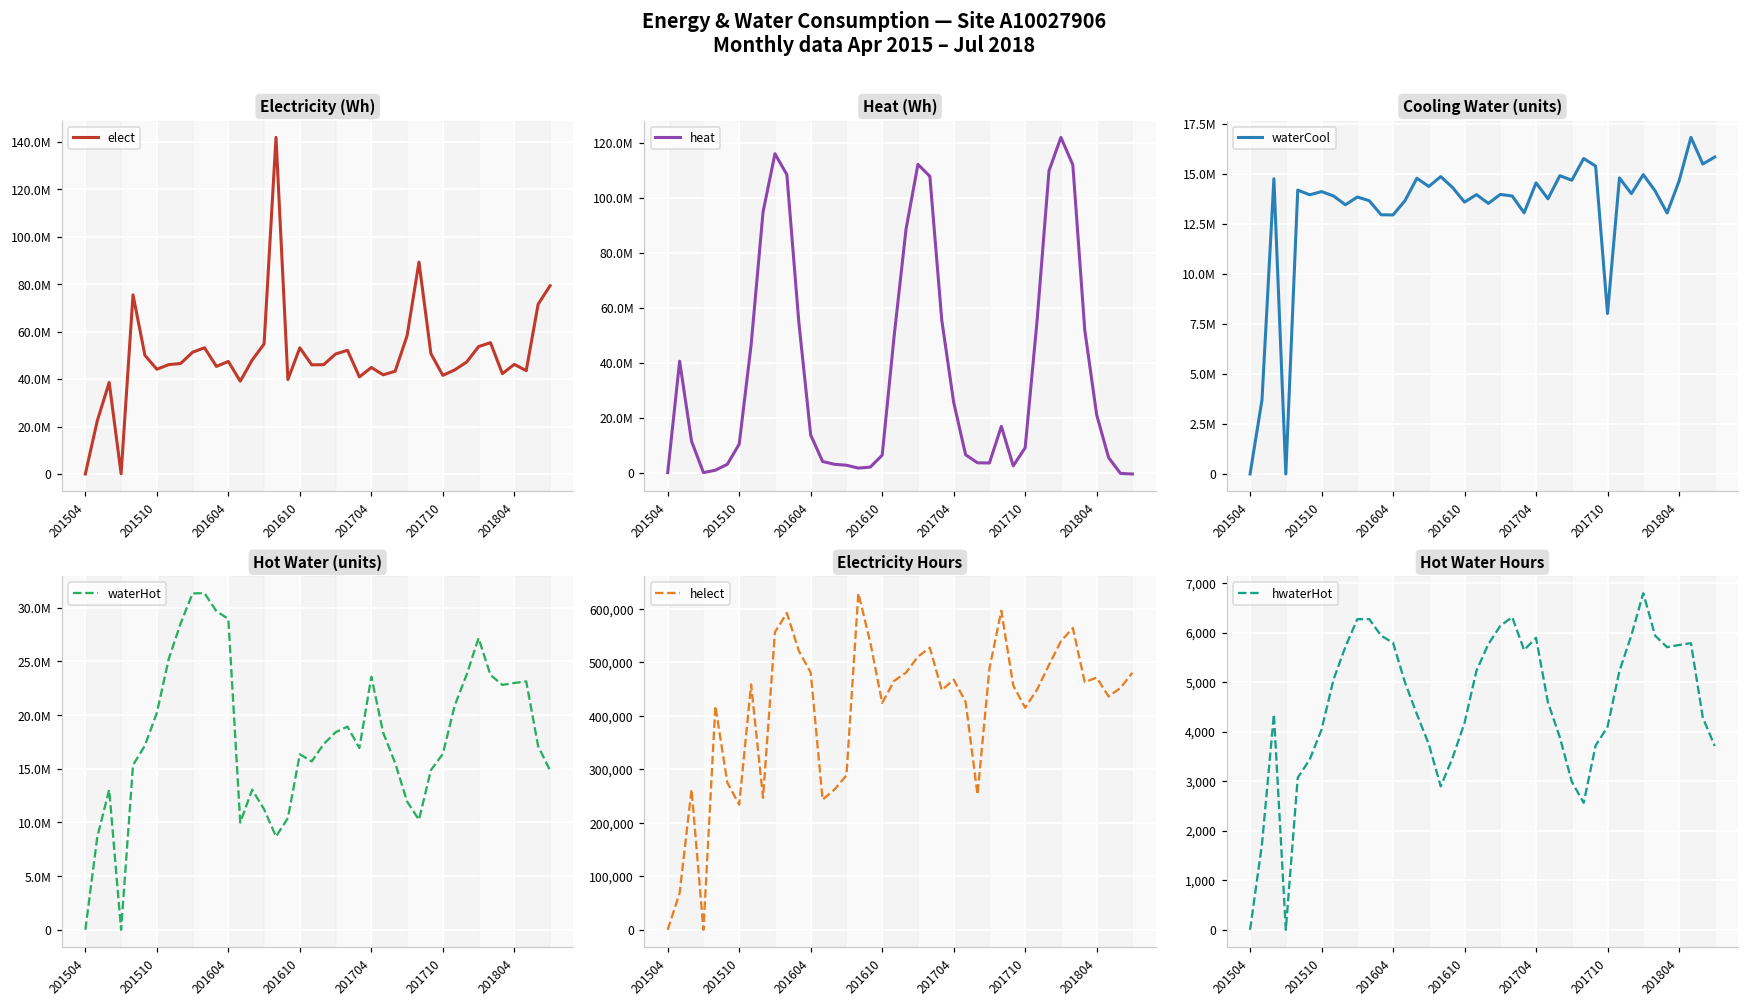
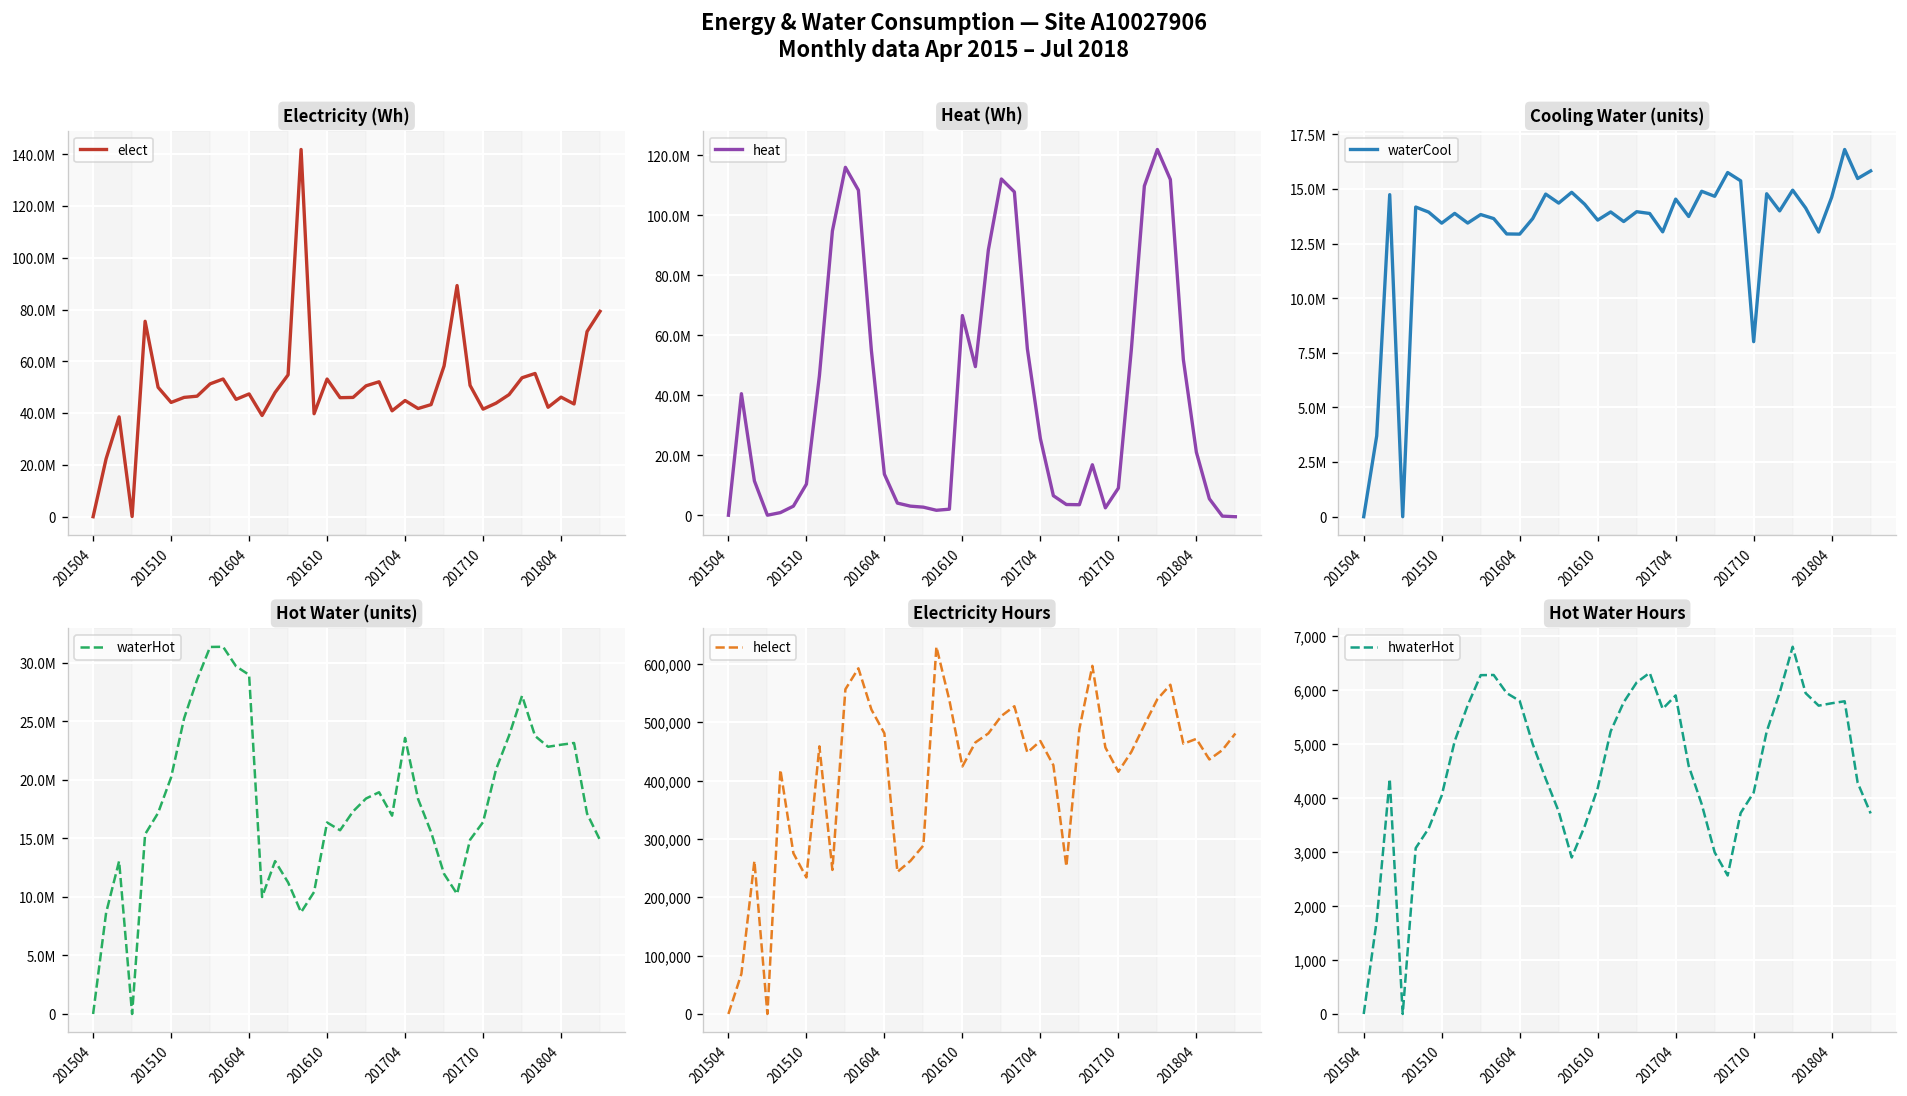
  {
    "Electricity (Wh)": {
      "201504": "0",
      "201510": "44000000",
      "201604": "47000000",
      "201610": "53000000",
      "201704": "45000000",
      "201710": "42000000",
      "201804": "46000000"
    },
    "Heat (Wh)": {
      "201504": "0",
      "201510": "10000000",
      "201604": "14000000",
-     "201610": "6000000",
+     "201610": "67000000",
      "201704": "26000000",
      "201710": "9000000",
      "201804": "21000000"
    },
    "Cooling Water (units)": {
      "201504": "0",
-     "201510": "14100000",
+     "201510": "13400000",
      "201604": "12900000",
      "201610": "13600000",
      "201704": "14500000",
      "201710": "8000000",
      "201804": "14600000"
    },
    "Hot Water (units)": {
      "201504": "0",
      "201510": "20000000",
      "201604": "29000000",
      "201610": "16000000",
      "201704": "24000000",
      "201710": "16000000",
      "201804": "23000000"
    },
    "Electricity Hours": {
      "201504": "0",
      "201510": "230,000",
      "201604": "480,000",
      "201610": "420,000",
      "201704": "470,000",
      "201710": "420,000",
      "201804": "470,000"
    },
    "Hot Water Hours": {
      "201504": "0",
      "201510": "4,000",
      "201604": "5,800",
      "201610": "4,200",
      "201704": "5,900",
      "201710": "4,100",
      "201804": "5,700"
    }
  }
